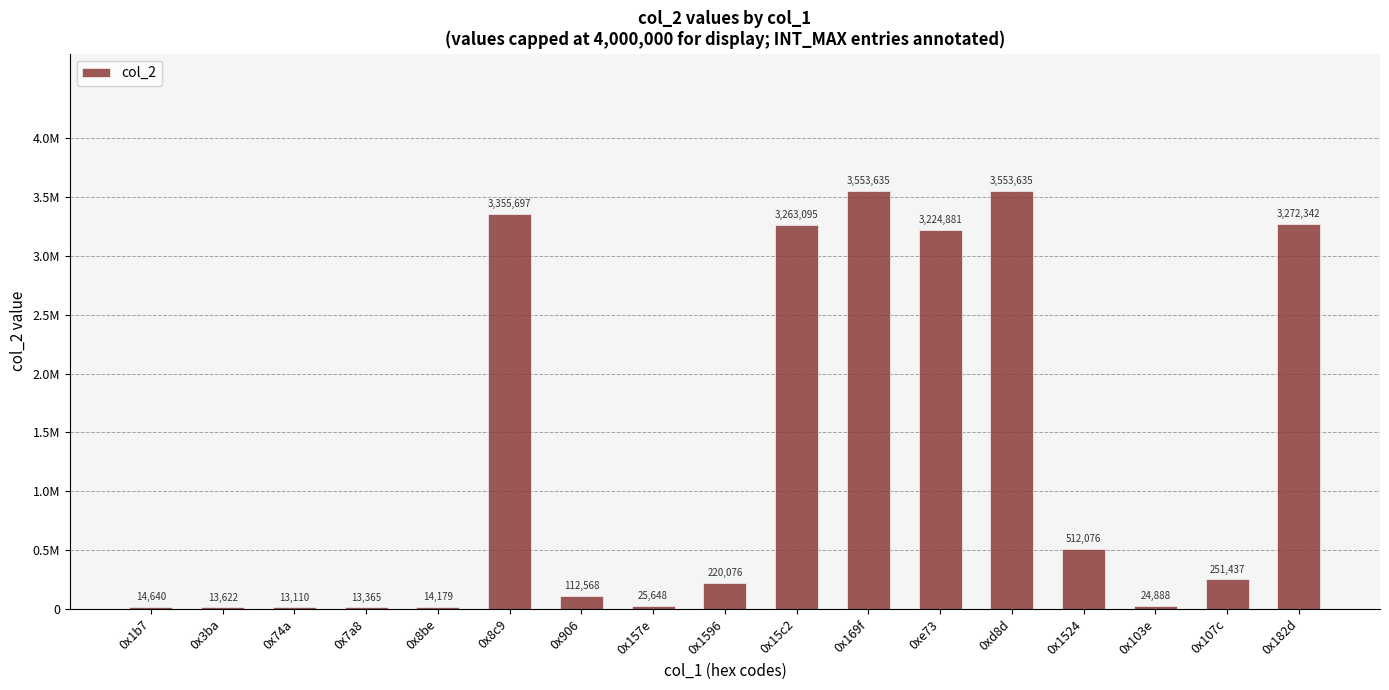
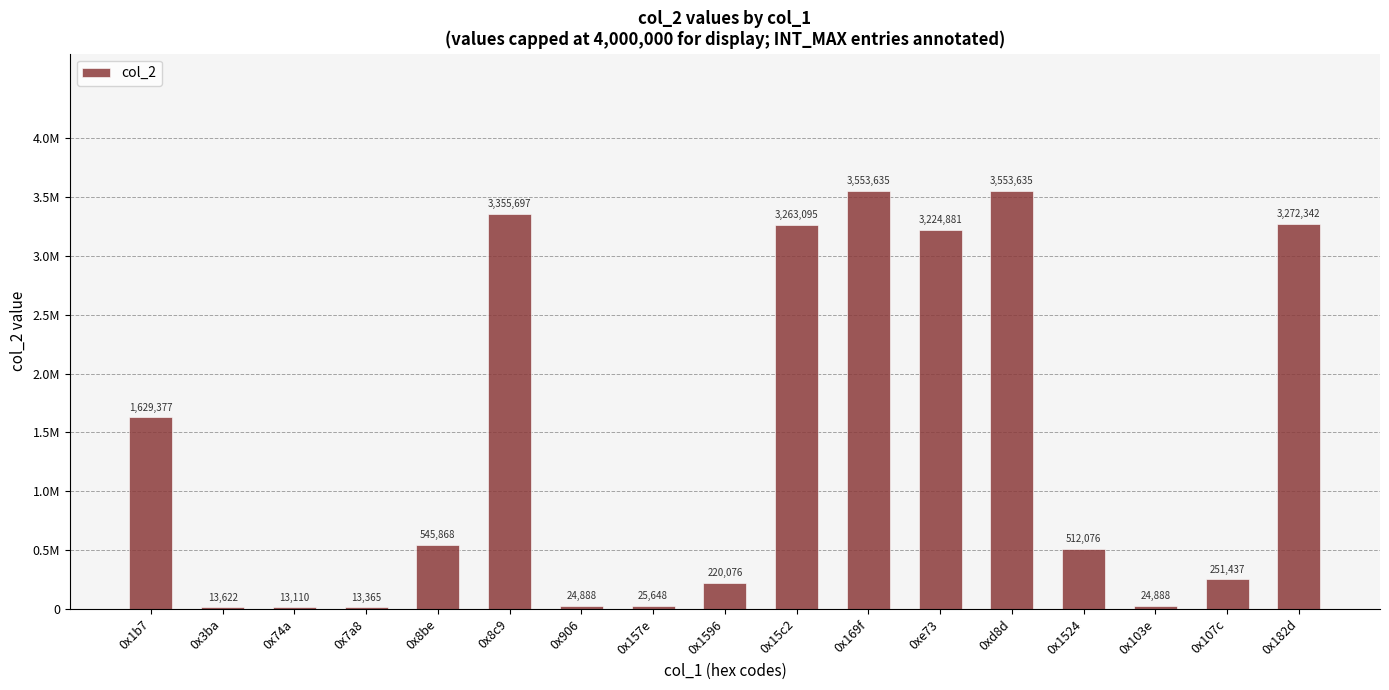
  {
-   "0x1b7": "14,640",
+   "0x1b7": "1,629,377",
    "0x3ba": "13,622",
    "0x74a": "13,110",
    "0x7a8": "13,365",
-   "0x8be": "14,179",
+   "0x8be": "545,868",
    "0x8c9": "3,355,697",
-   "0x906": "112,568",
+   "0x906": "24,888",
    "0x157e": "25,648",
    "0x1596": "220,076",
    "0x15c2": "3,263,095",
    "0x169f": "3,553,635",
    "0xe73": "3,224,881",
    "0xd8d": "3,553,635",
    "0x1524": "512,076",
    "0x103e": "24,888",
    "0x107c": "251,437",
    "0x182d": "3,272,342"
  }
